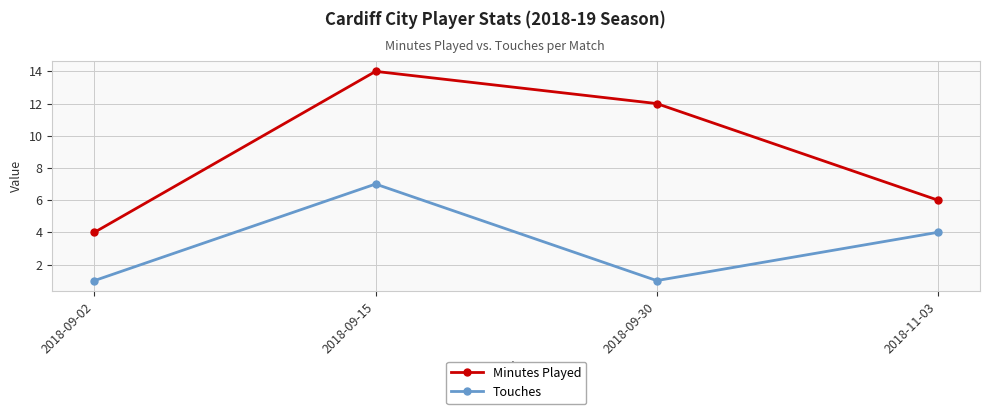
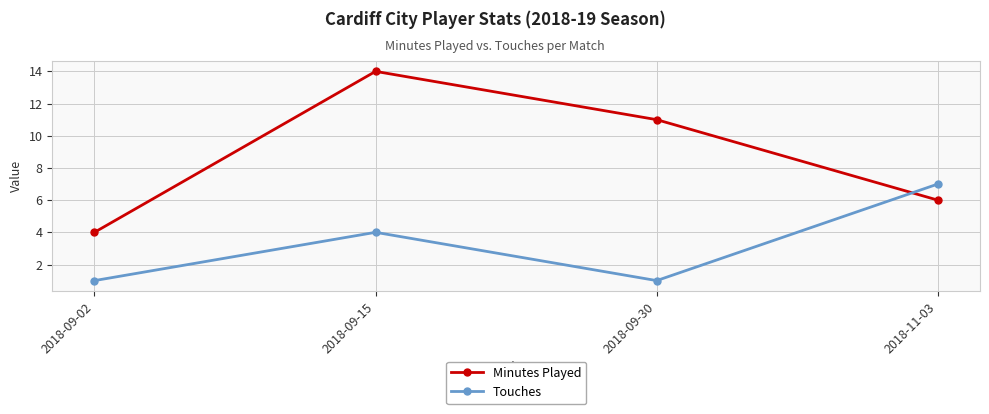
  {
    "Minutes Played": {
      "2018-09-02": 4,
      "2018-09-15": 14,
-     "2018-09-30": 12,
+     "2018-09-30": 11,
      "2018-11-03": 6
    },
    "Touches": {
      "2018-09-02": 1,
-     "2018-09-15": 7,
+     "2018-09-15": 4,
      "2018-09-30": 1,
-     "2018-11-03": 4
+     "2018-11-03": 7
    }
  }
